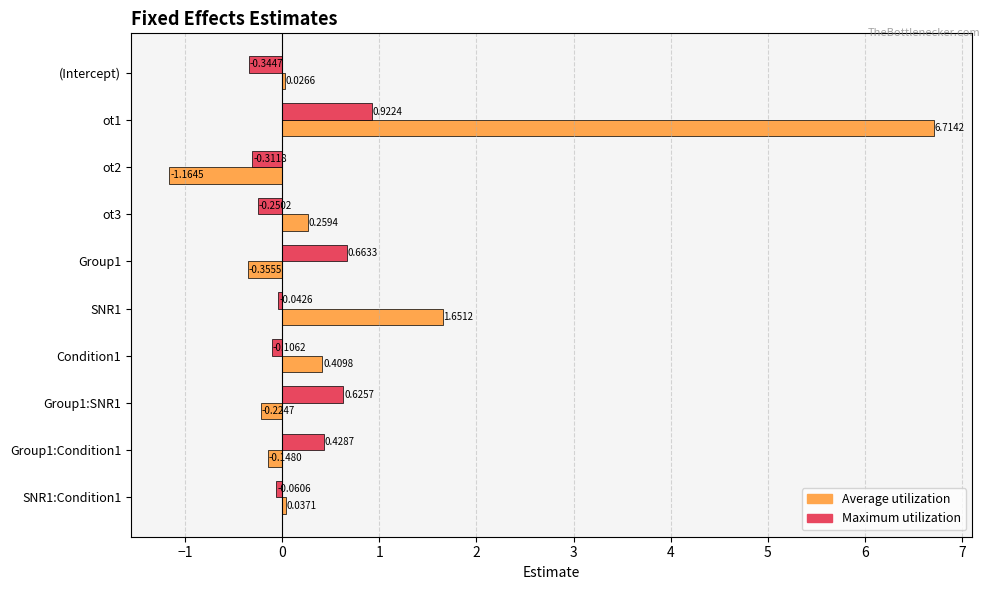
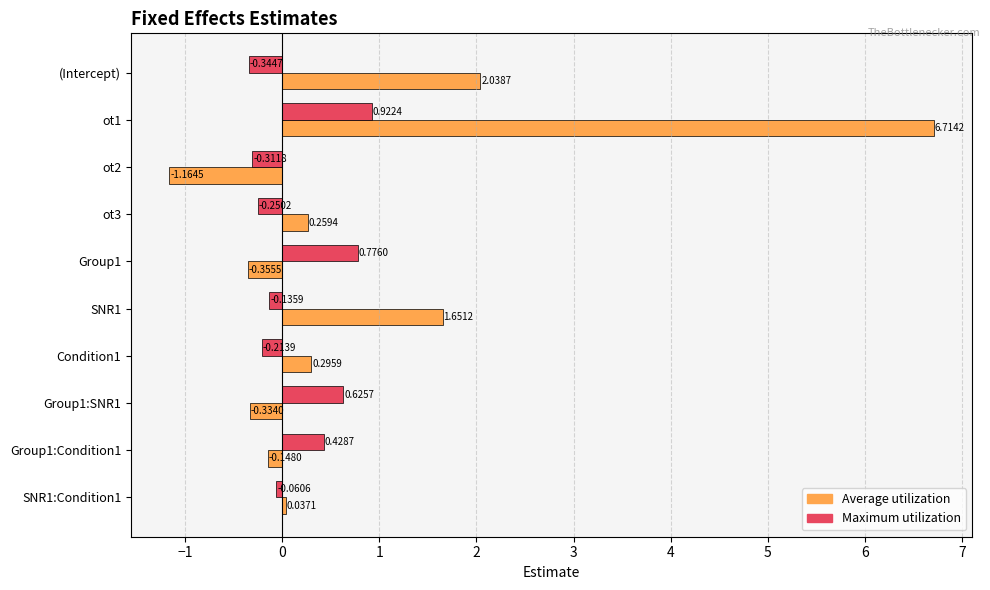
  {
    "Average utilization": {
-     "(Intercept)": 0.0266,
+     "(Intercept)": 2.0387,
      "ot1": 6.7142,
      "ot2": -1.1645,
      "ot3": 0.2594,
      "Group1": -0.3555,
      "SNR1": 1.6512,
-     "Condition1": 0.4098,
-     "Group1:SNR1": -0.2247,
+     "Condition1": 0.2959,
+     "Group1:SNR1": -0.3340,
      "Group1:Condition1": -0.1480,
      "SNR1:Condition1": 0.0371
    },
    "Maximum utilization": {
      "(Intercept)": -0.3447,
      "ot1": 0.9224,
      "ot2": -0.3118,
      "ot3": -0.2502,
-     "Group1": 0.6633,
-     "SNR1": -0.0426,
-     "Condition1": -0.1062,
+     "Group1": 0.7760,
+     "SNR1": -0.1359,
+     "Condition1": -0.2139,
      "Group1:SNR1": 0.6257,
      "Group1:Condition1": 0.4287,
      "SNR1:Condition1": -0.0606
    }
  }
